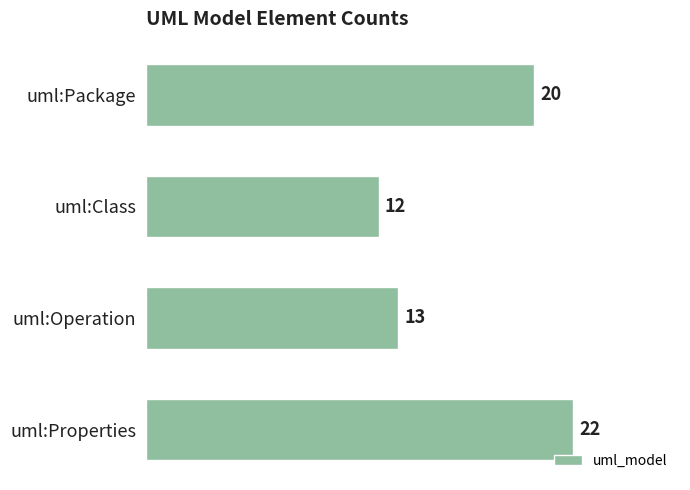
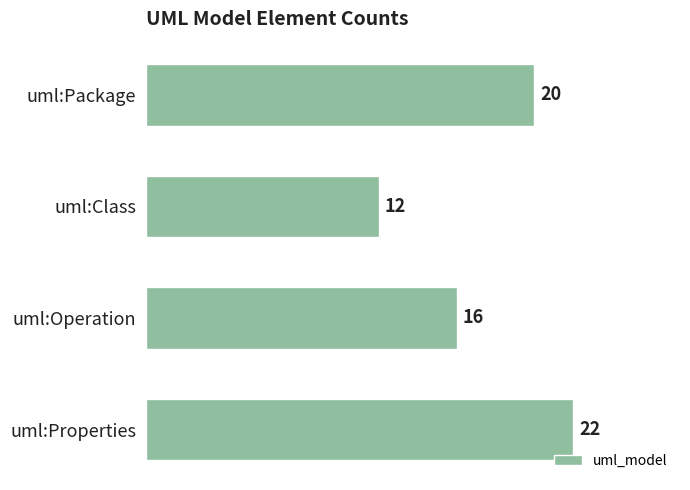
  {
    "uml:Package": 20,
    "uml:Class": 12,
-   "uml:Operation": 13,
+   "uml:Operation": 16,
    "uml:Properties": 22
  }
